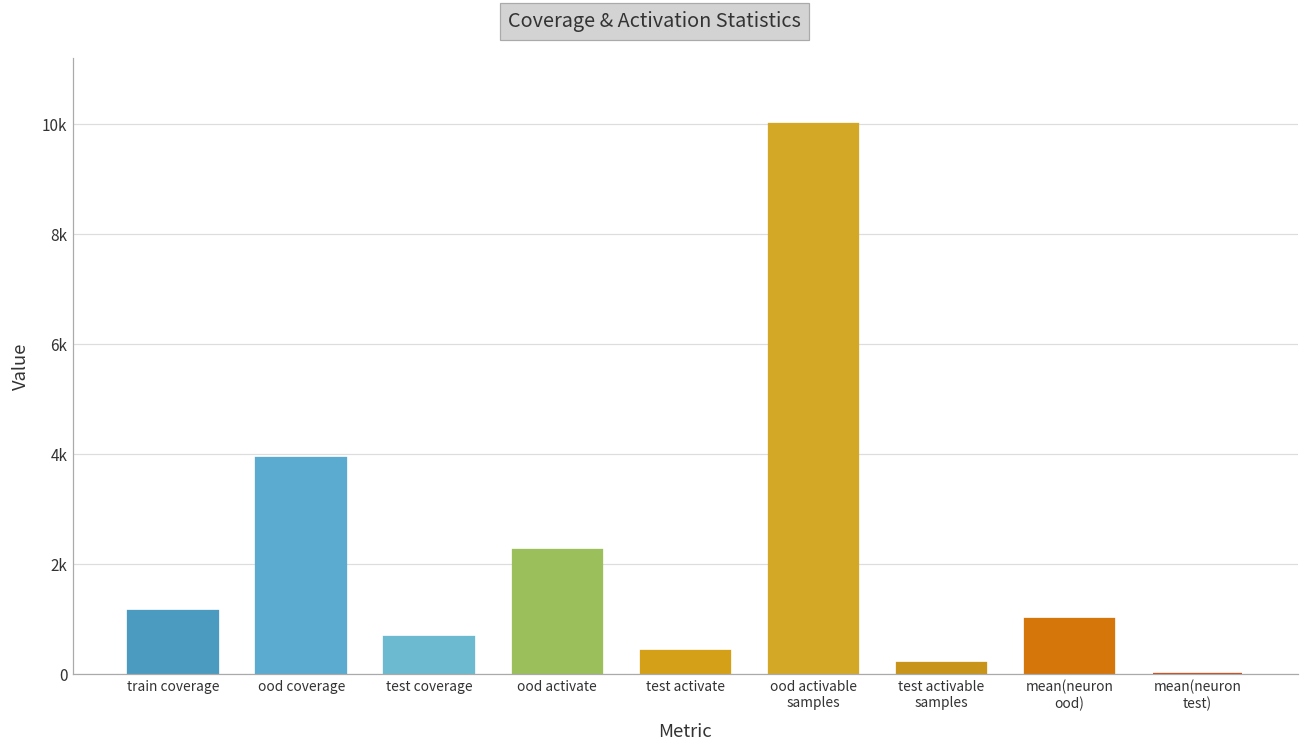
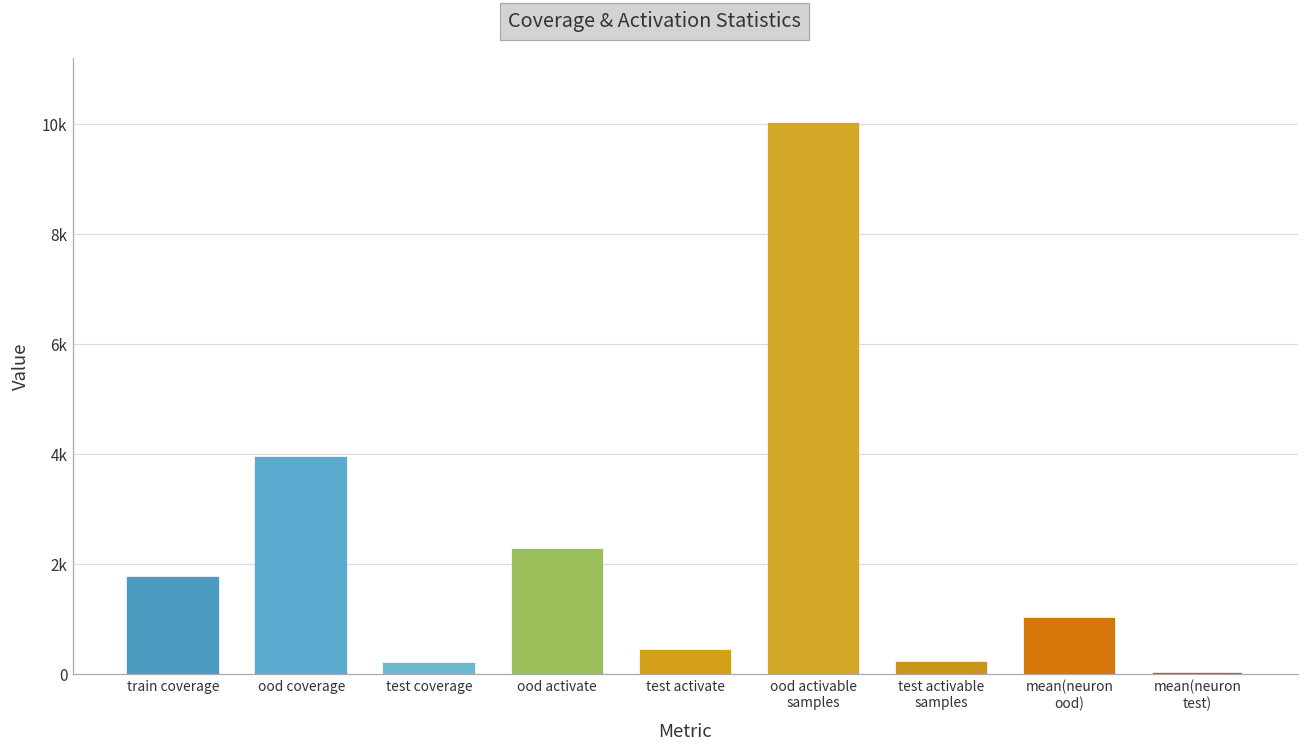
  {
-   "train coverage": 1100,
+   "train coverage": 1700,
    "ood coverage": 3900,
-   "test coverage": 700,
+   "test coverage": 200,
    "ood activate": 2200,
    "test activate": 400,
    "ood activable samples": 10000,
    "test activable samples": 200,
    "mean(neuron ood)": 1000
  }
